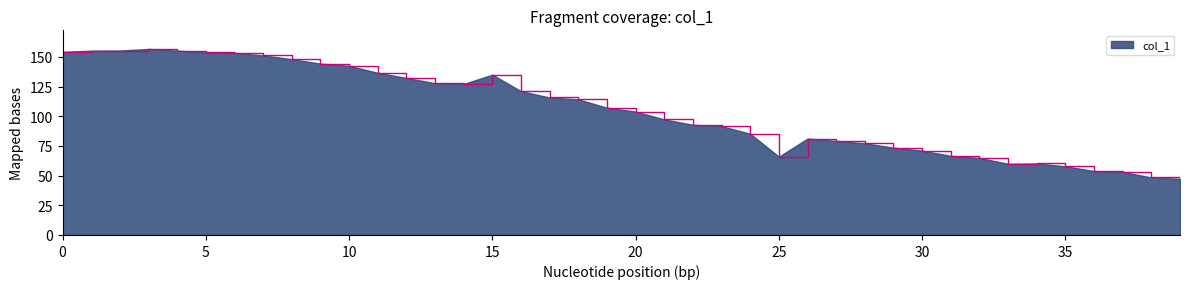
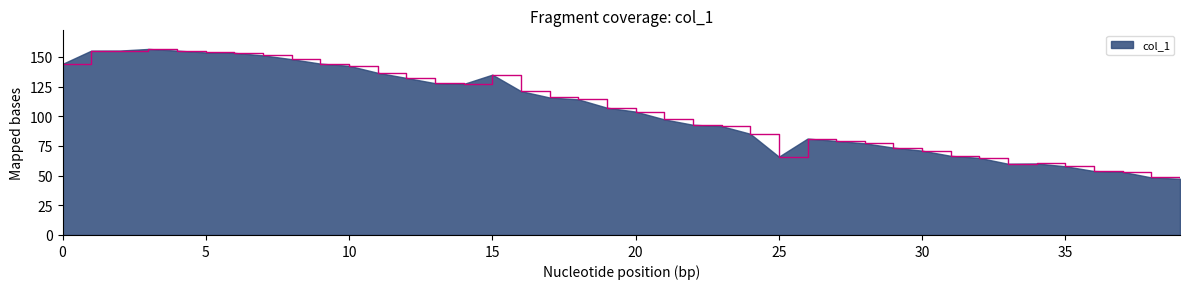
  {
-   "0": 154,
+   "0": 144,
    "5": 154,
    "10": 142,
    "15": 135,
    "20": 104,
    "25": 66,
    "30": 71,
    "35": 58
  }
